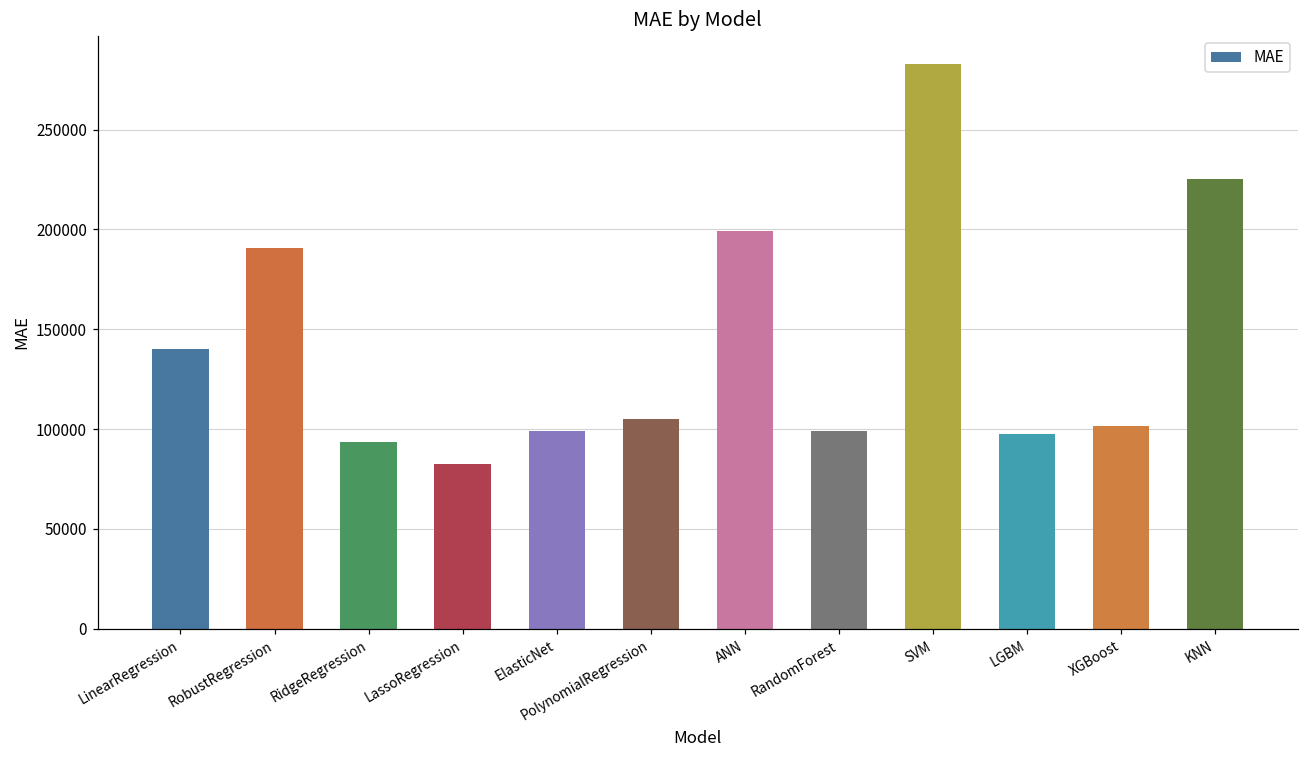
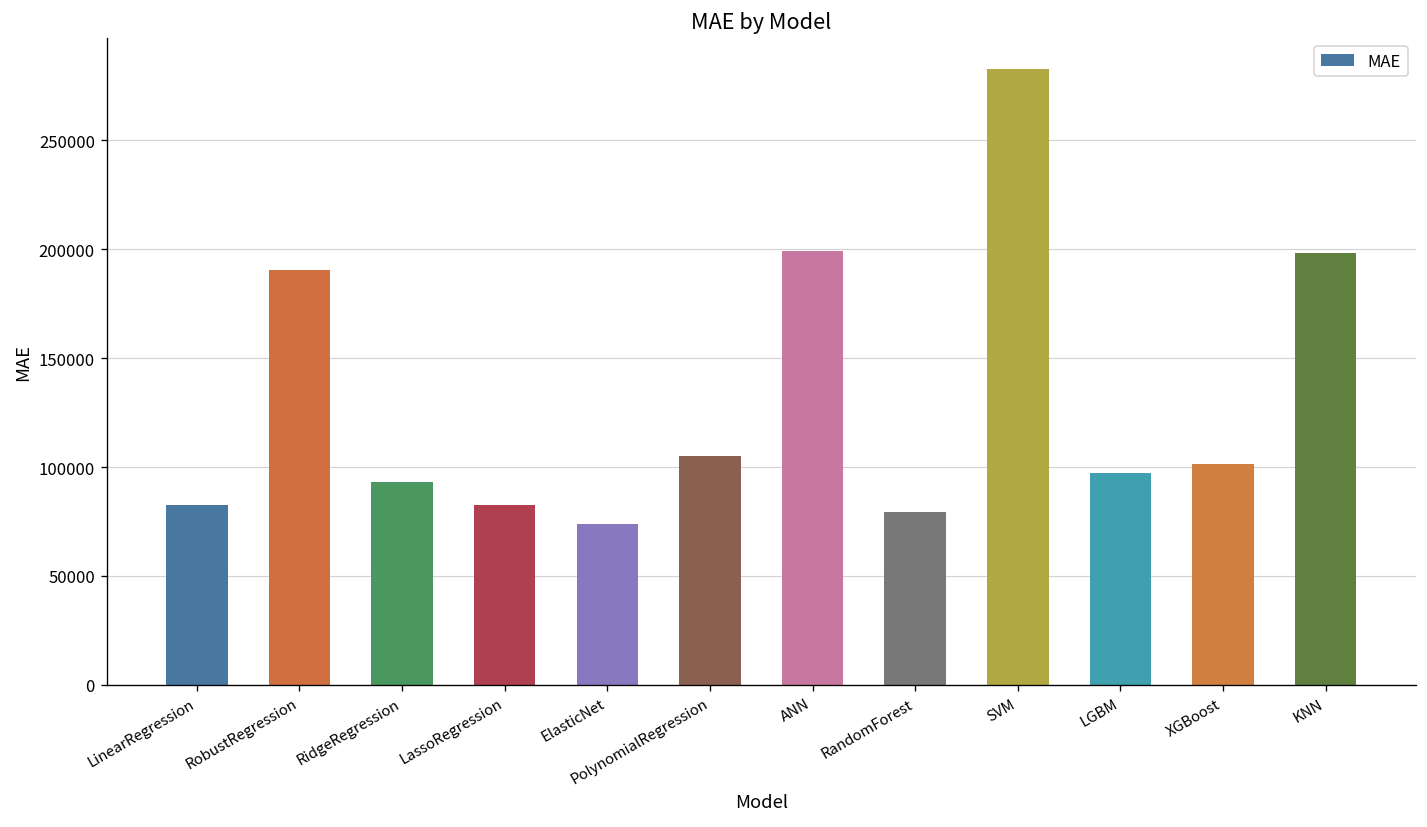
  {
-   "LinearRegression": 140000,
+   "LinearRegression": 83000,
    "RobustRegression": 191000,
    "RidgeRegression": 93000,
    "LassoRegression": 83000,
-   "ElasticNet": 99000,
+   "ElasticNet": 74000,
    "PolynomialRegression": 105000,
    "ANN": 199000,
-   "RandomForest": 99000,
+   "RandomForest": 79000,
    "SVM": 283000,
    "LGBM": 97000,
    "XGBoost": 102000,
-   "KNN": 225000
+   "KNN": 198000
  }
